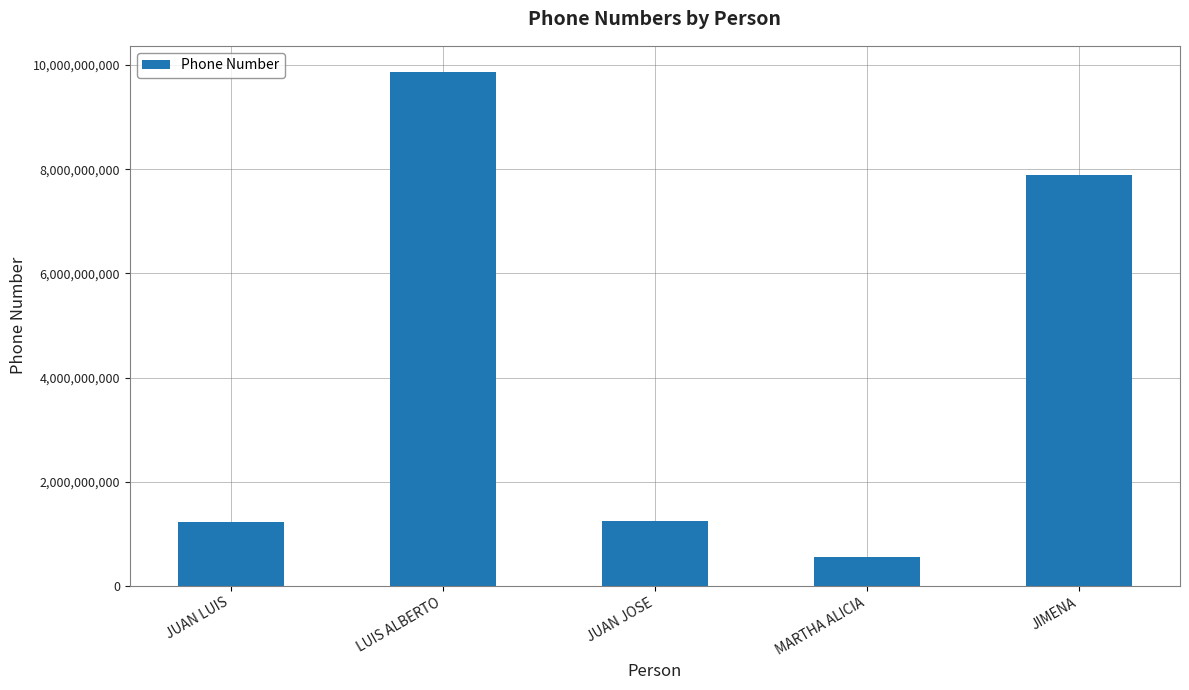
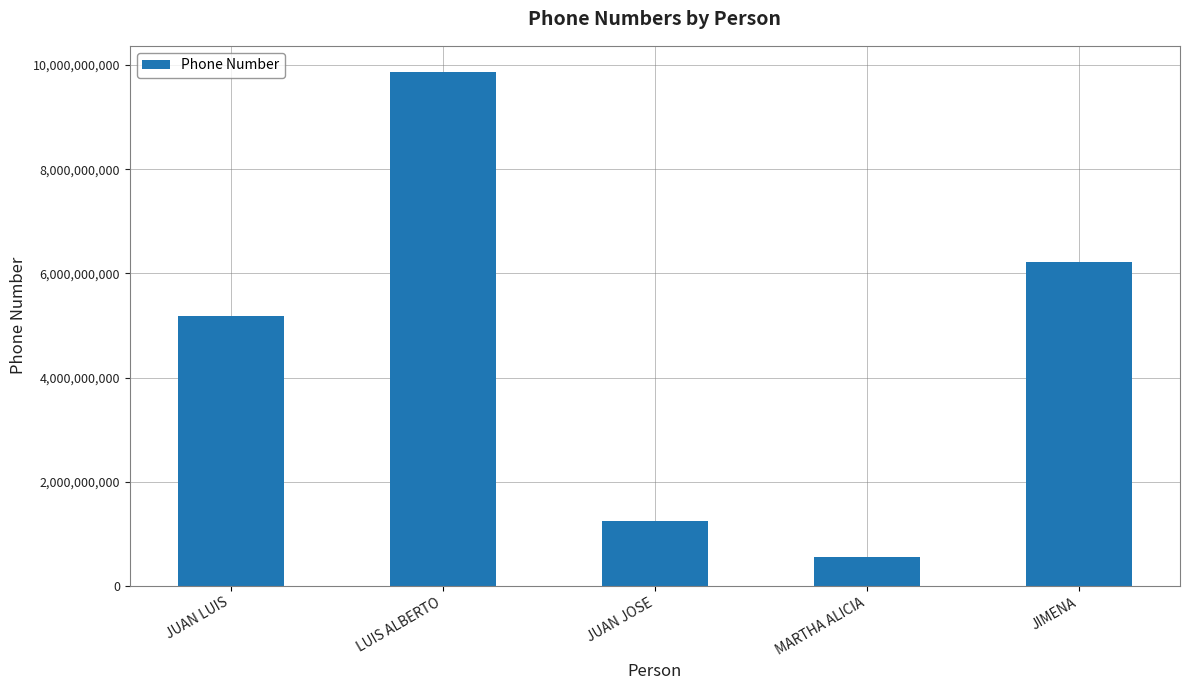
  {
-   "JUAN LUIS": "1,200,000,000",
+   "JUAN LUIS": "5,200,000,000",
    "LUIS ALBERTO": "9,900,000,000",
    "JUAN JOSE": "1,200,000,000",
    "MARTHA ALICIA": "600,000,000",
-   "JIMENA": "7,900,000,000"
+   "JIMENA": "6,200,000,000"
  }
